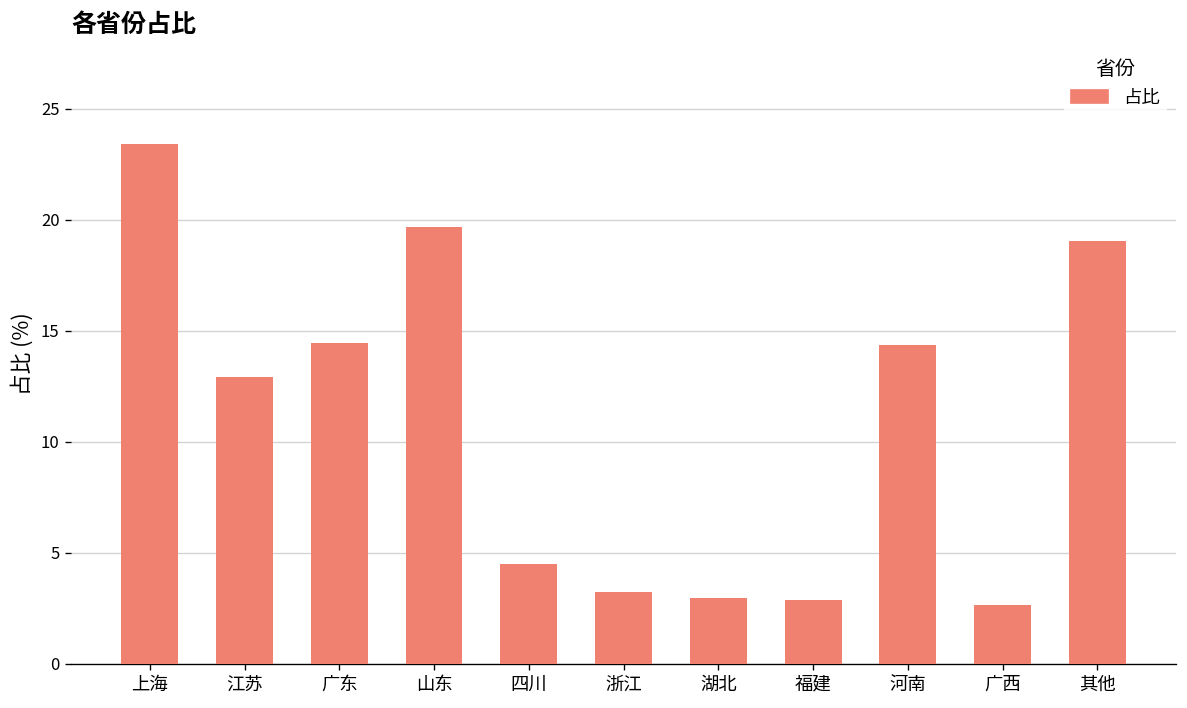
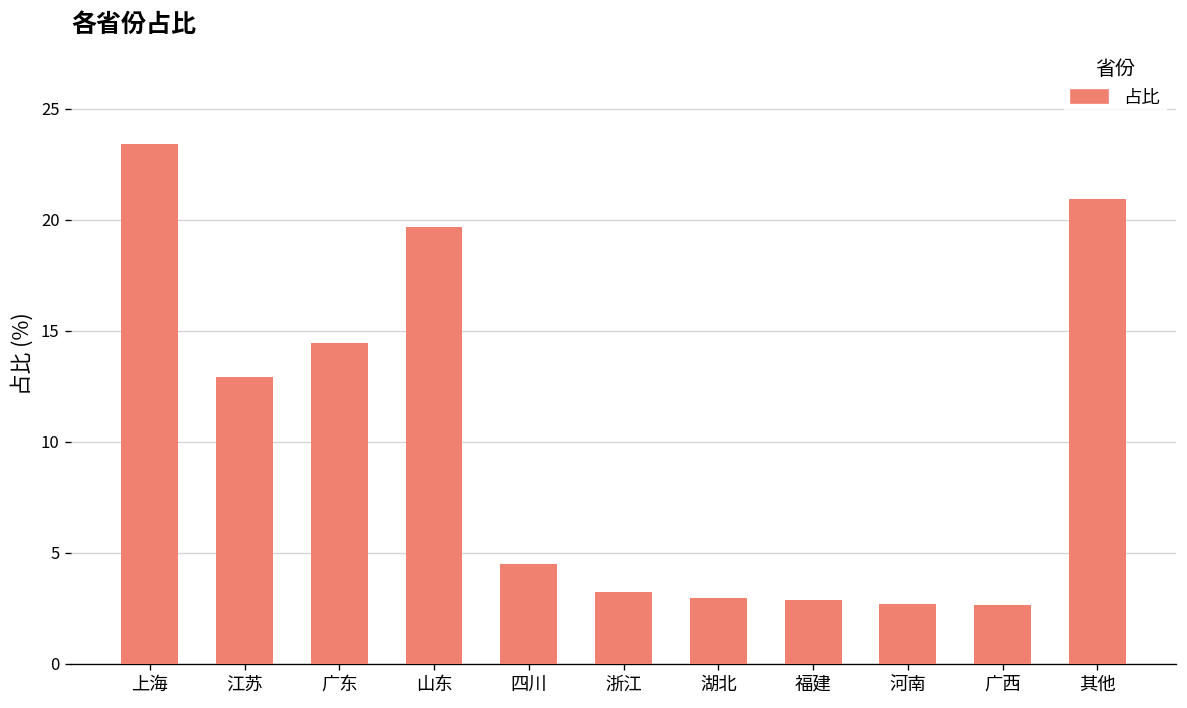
  {
    "上海": 23.4,
    "江苏": 12.9,
    "广东": 14.5,
    "山东": 19.7,
    "四川": 4.5,
    "浙江": 3.2,
    "湖北": 3.0,
    "福建": 2.9,
-   "河南": 14.3,
+   "河南": 2.7,
    "广西": 2.7,
-   "其他": 19.0
+   "其他": 21.0
  }
